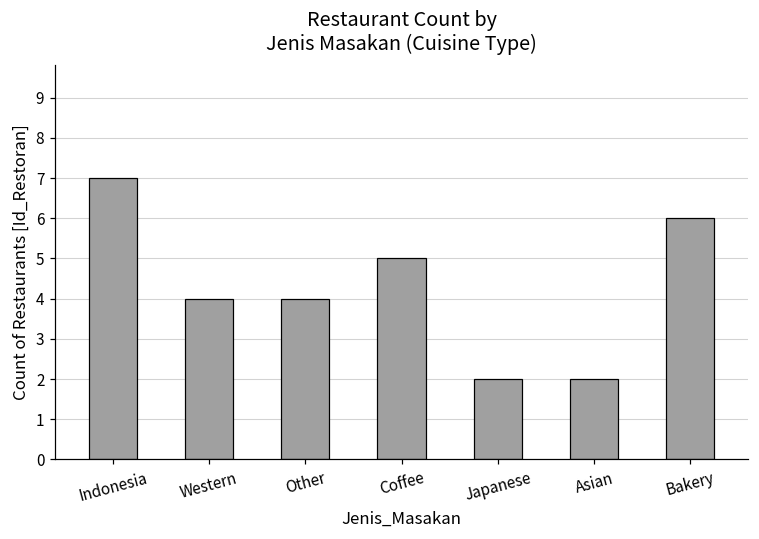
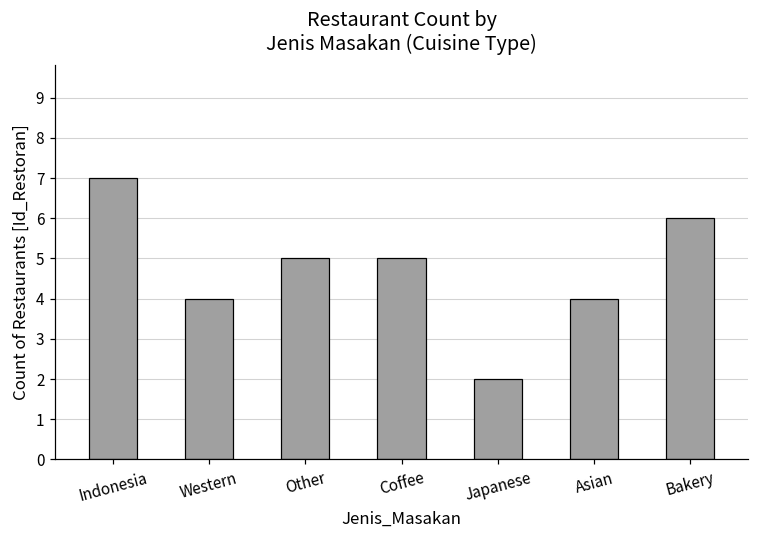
  {
    "Indonesia": 7,
    "Western": 4,
-   "Other": 4,
+   "Other": 5,
    "Coffee": 5,
    "Japanese": 2,
-   "Asian": 2,
+   "Asian": 4,
    "Bakery": 6
  }
